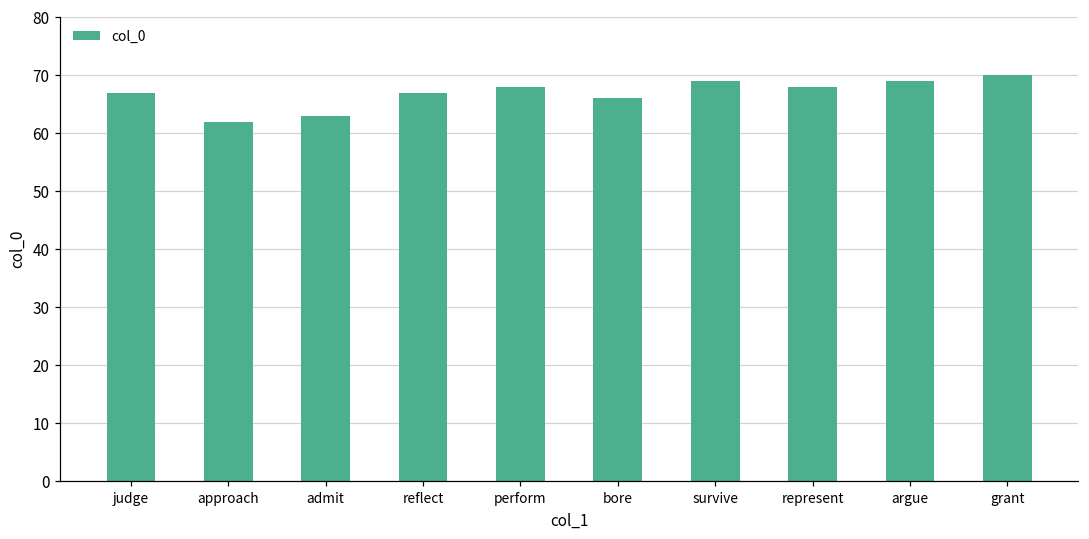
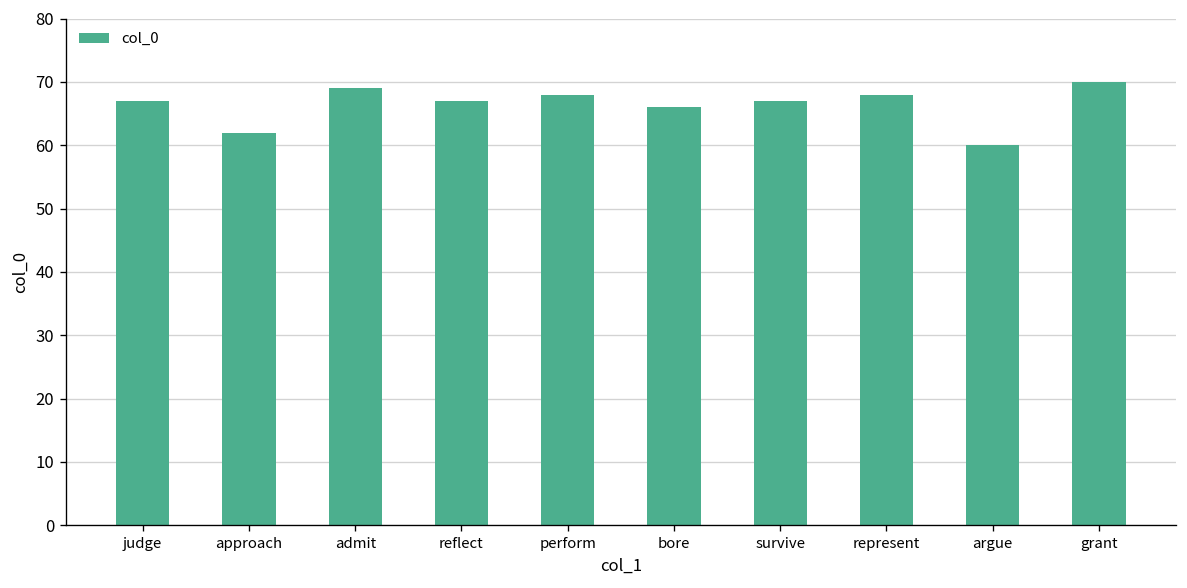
  {
    "judge": 67,
    "approach": 62,
-   "admit": 63,
+   "admit": 69,
    "reflect": 67,
    "perform": 68,
    "bore": 66,
-   "survive": 69,
+   "survive": 67,
    "represent": 68,
-   "argue": 69,
+   "argue": 60,
    "grant": 70
  }
